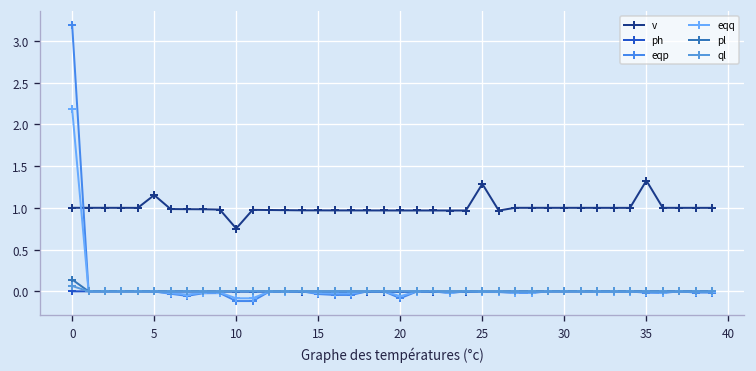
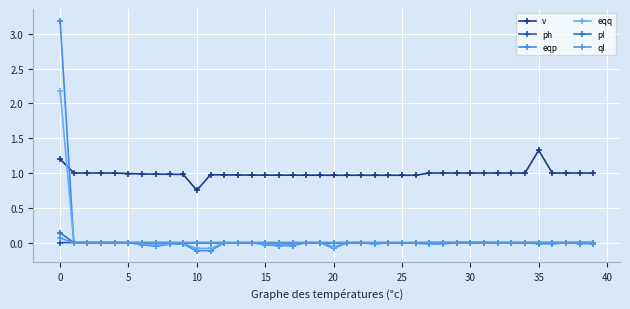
  {
    "v": {
-     "0": 1.0,
-     "5": 1.2,
+     "0": 1.2,
+     "5": 1.0,
      "10": 0.8,
      "15": 1.0,
      "20": 1.0,
-     "25": 1.3,
+     "25": 1.0,
      "30": 1.0,
      "35": 1.3
    }
  }
